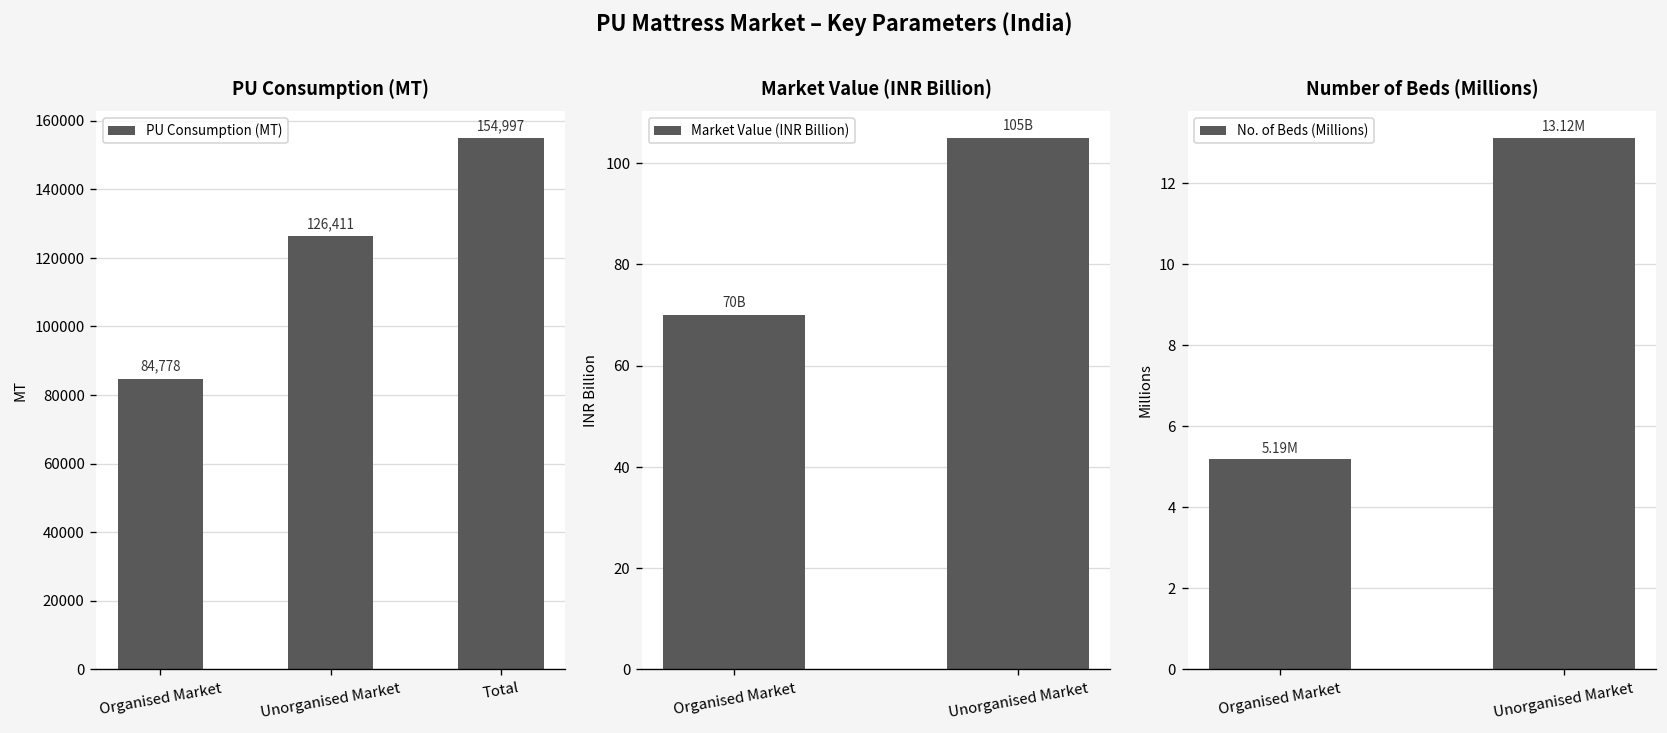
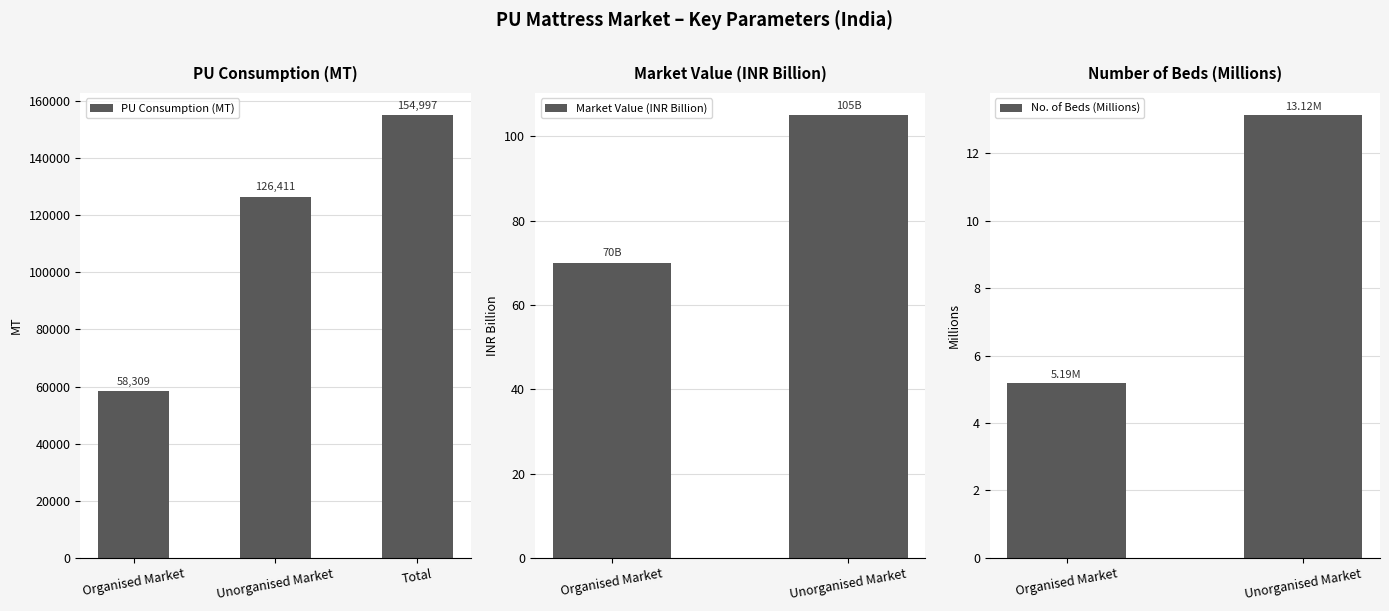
  {
    "PU Consumption (MT)": {
-     "Organised Market": "84,778",
+     "Organised Market": "58,309",
      "Unorganised Market": "126,411",
      "Total": "154,997"
    },
    "Market Value (INR Billion)": {
      "Organised Market": "70B",
      "Unorganised Market": "105B"
    },
    "Number of Beds (Millions)": {
      "Organised Market": "5.19M",
      "Unorganised Market": "13.12M"
    }
  }
